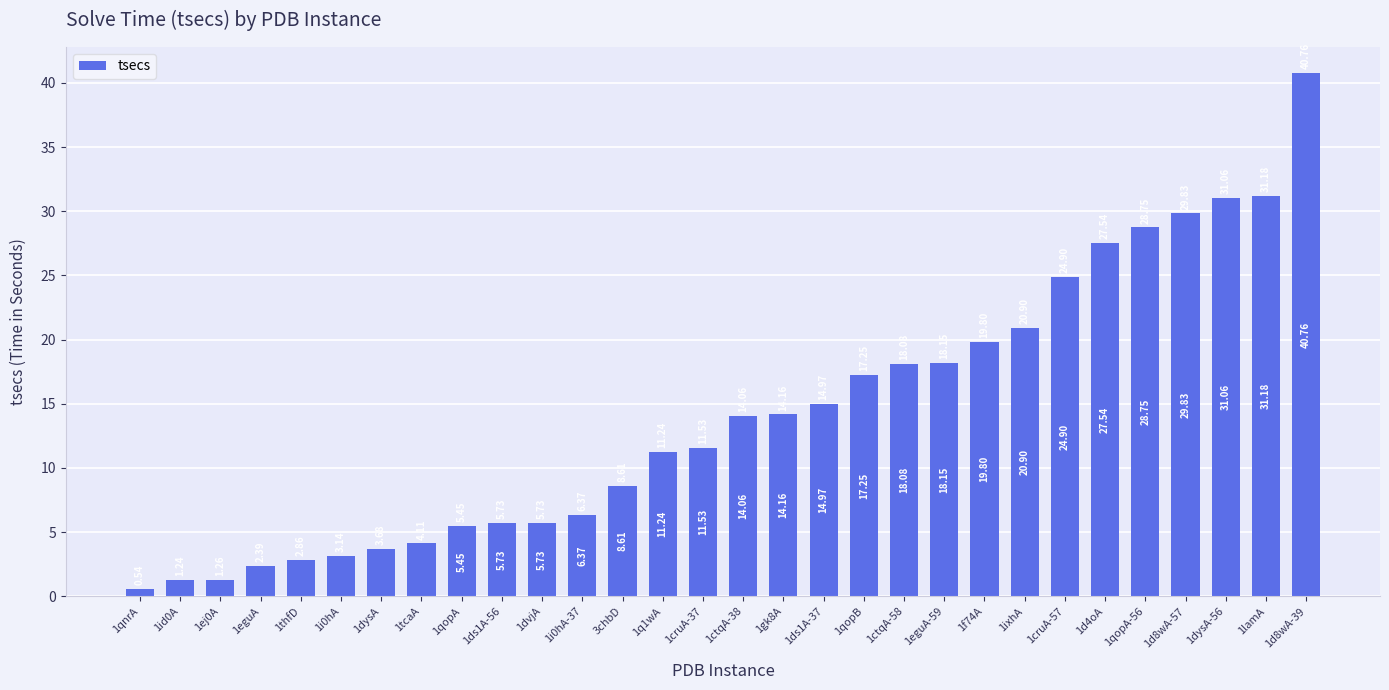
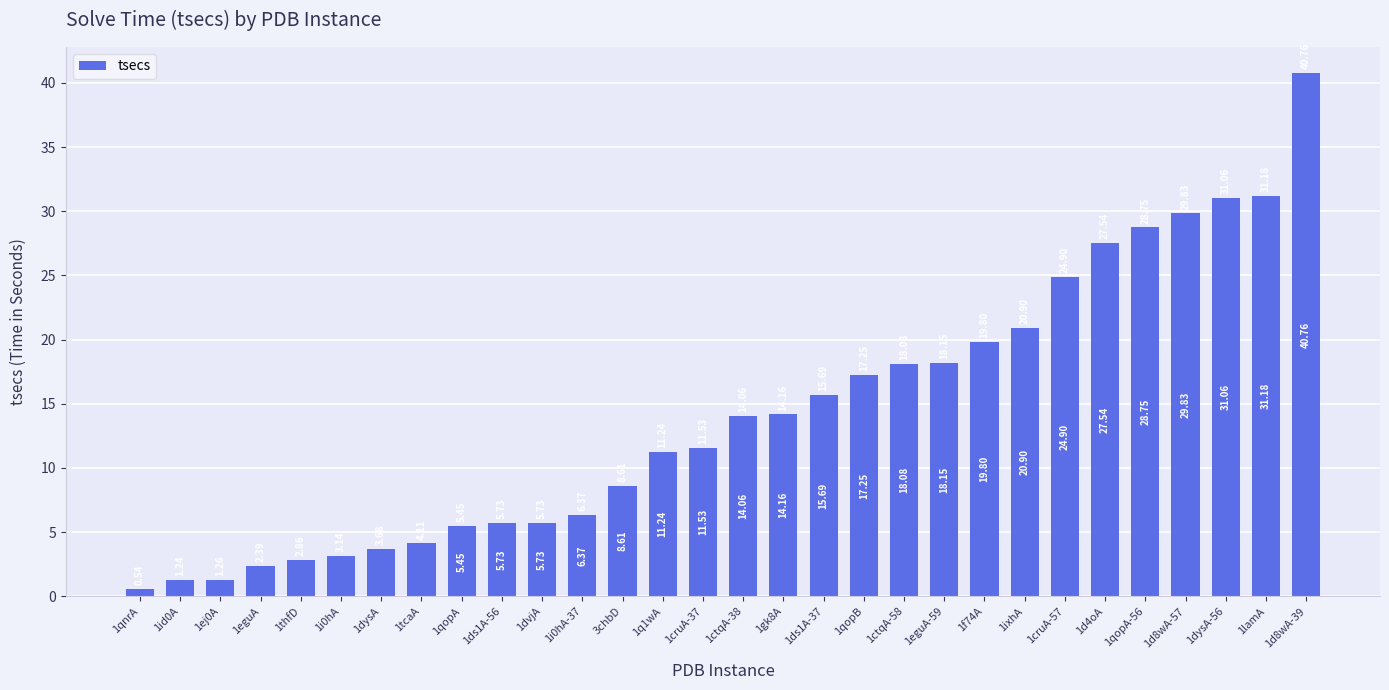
  {
    "1qopA": 5.45,
    "1ds1A-56": 5.73,
    "1dvjA": 5.73,
    "1i0hA-37": 6.37,
    "3chbD": 8.61,
    "1q1wA": 11.24,
    "1cruA-37": 11.53,
    "1ctqA-38": 14.06,
    "1gk8A": 14.16,
-   "1ds1A-37": 14.97,
+   "1ds1A-37": 15.69,
    "1qopB": 17.25,
    "1ctqA-58": 18.08,
    "1eguA-59": 18.15,
    "1f74A": 19.80,
    "1ixhA": 20.90,
    "1cruA-57": 24.90,
    "1d4oA": 27.54,
    "1qopA-56": 28.75,
    "1d8wA-57": 29.83,
    "1dysA-56": 31.06,
    "1lamA": 31.18,
    "1d8wA-39": 40.76
  }
